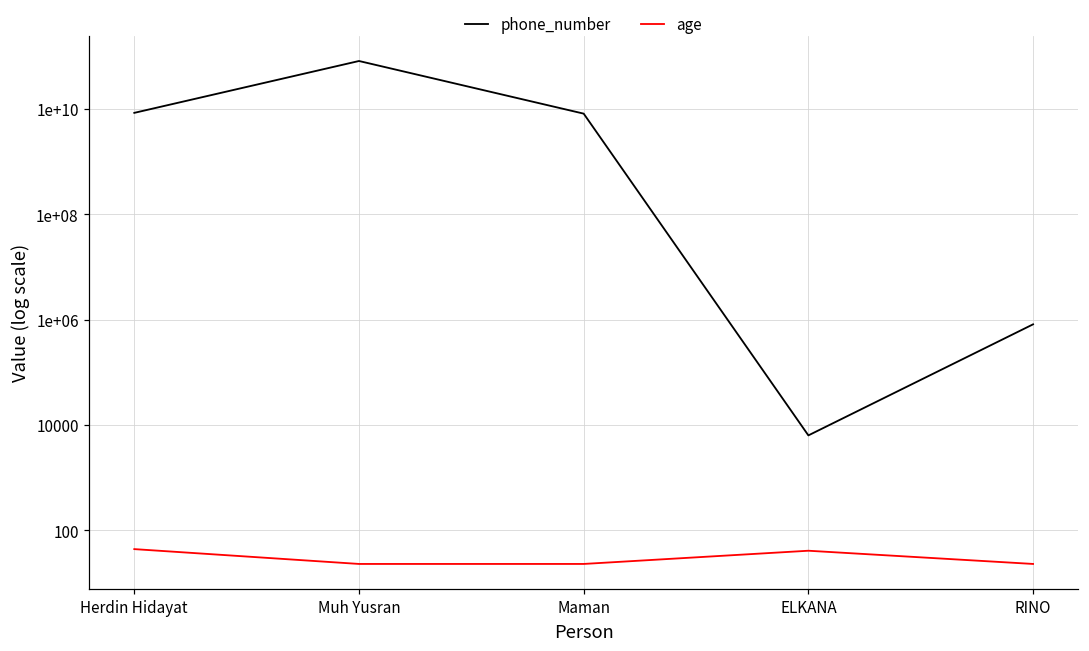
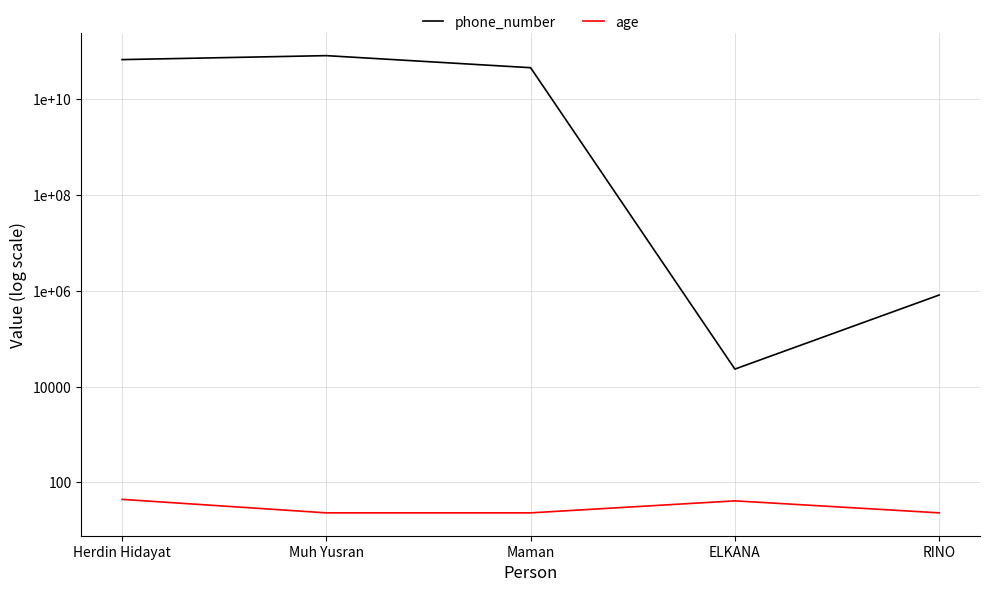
  {
    "phone_number": {
-     "Herdin Hidayat": 9000000000,
+     "Herdin Hidayat": 70000000000,
      "Muh Yusran": 80000000000,
-     "Maman": 8000000000,
-     "ELKANA": 6000,
+     "Maman": 50000000000,
+     "ELKANA": 20000,
      "RINO": 800000
    },
    "age": {
      "Herdin Hidayat": 40,
      "Muh Yusran": 20,
      "Maman": 20,
      "ELKANA": 40,
      "RINO": 20
    }
  }
